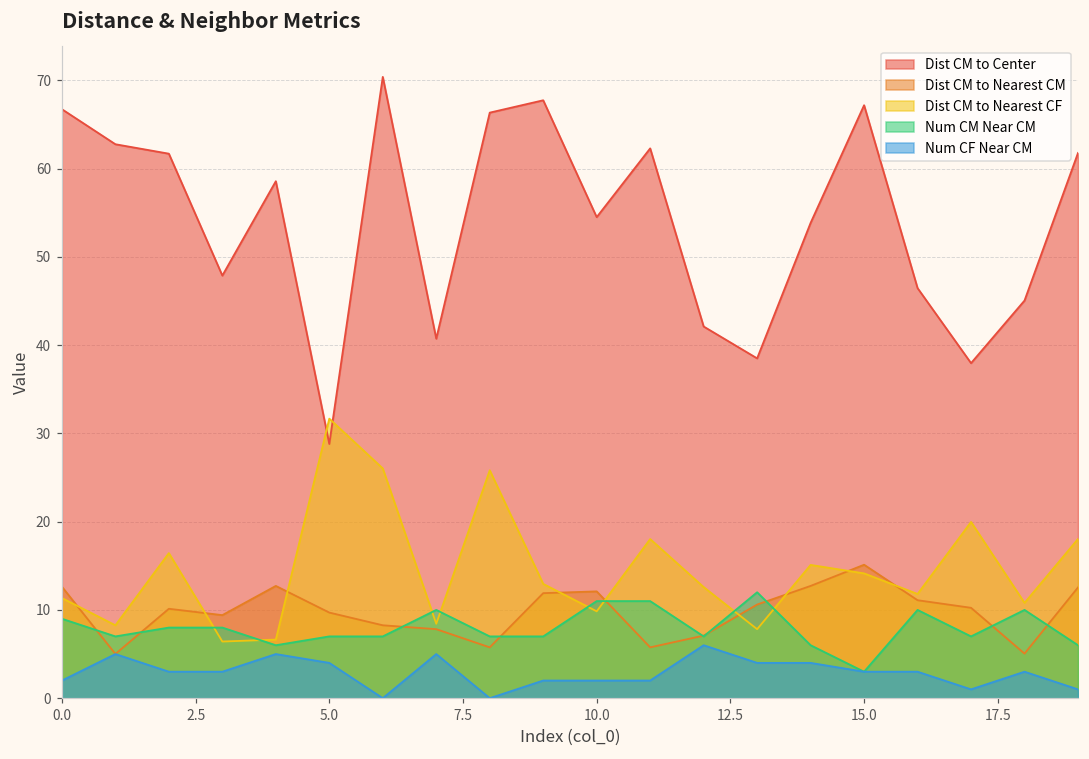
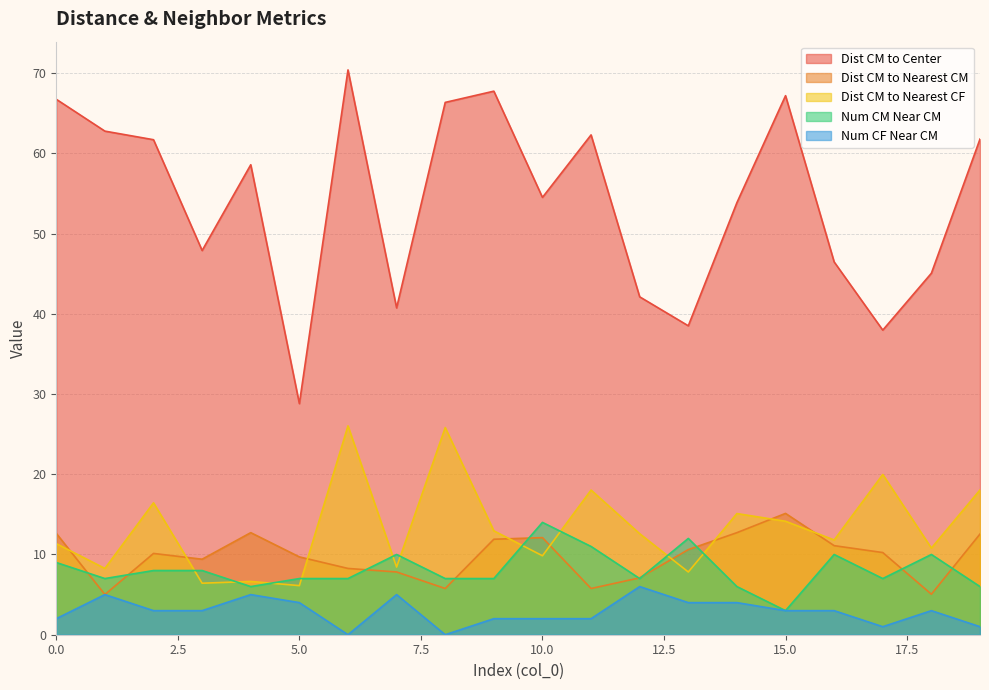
  {
    "Dist CM to Nearest CF": {
      "0.0": 11,
-     "5.0": 32,
+     "5.0": 6,
      "10.0": 10,
      "15.0": 14
    },
    "Num CM Near CM": {
      "0.0": 9,
      "5.0": 7,
-     "10.0": 11
+     "10.0": 14
    },
    "Num CF Near CM": {
      "0.0": 2,
      "5.0": 4,
      "10.0": 2
    }
  }
